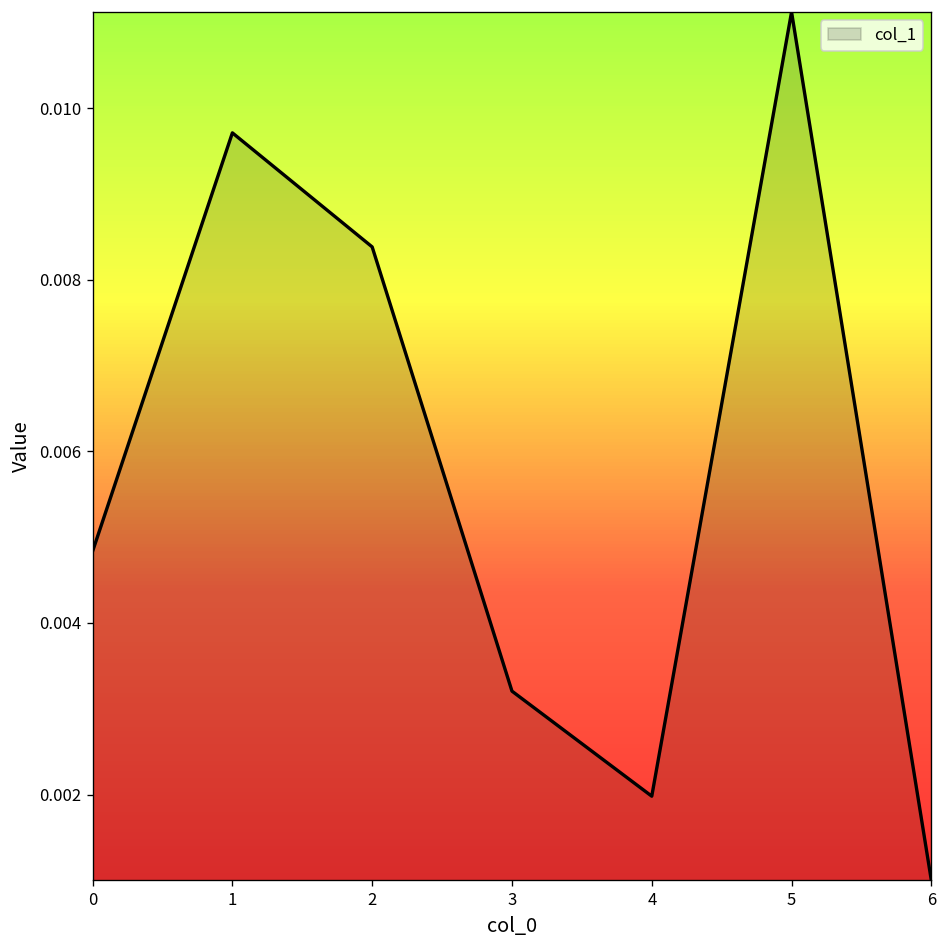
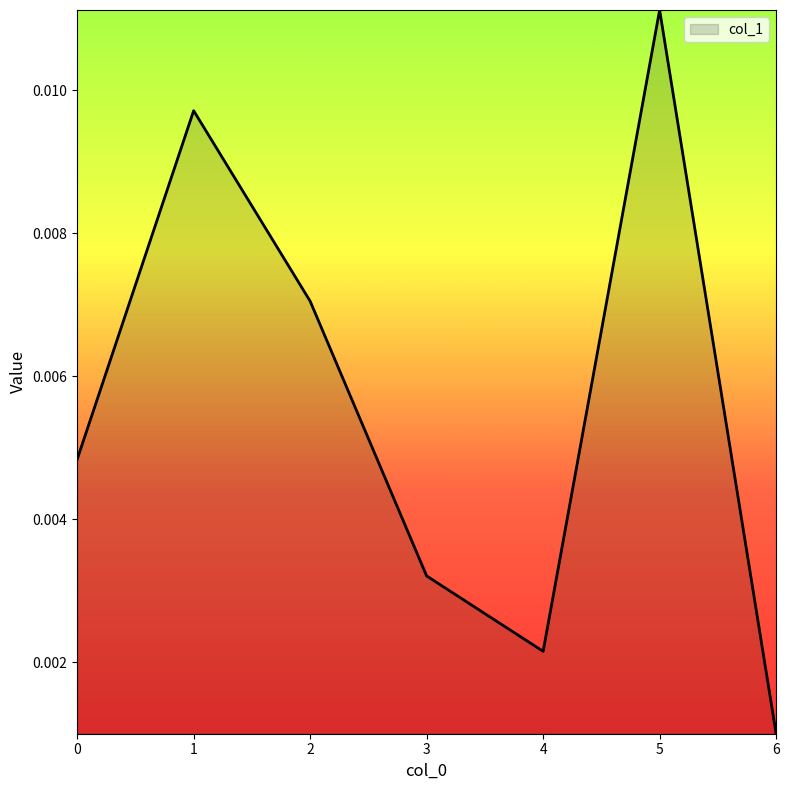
  {
    "0": 0.0048,
    "1": 0.0097,
-   "2": 0.0084,
+   "2": 0.0070,
    "3": 0.0032,
-   "4": 0.0020,
+   "4": 0.0022,
    "5": 0.0111,
    "6": 0.0010
  }
